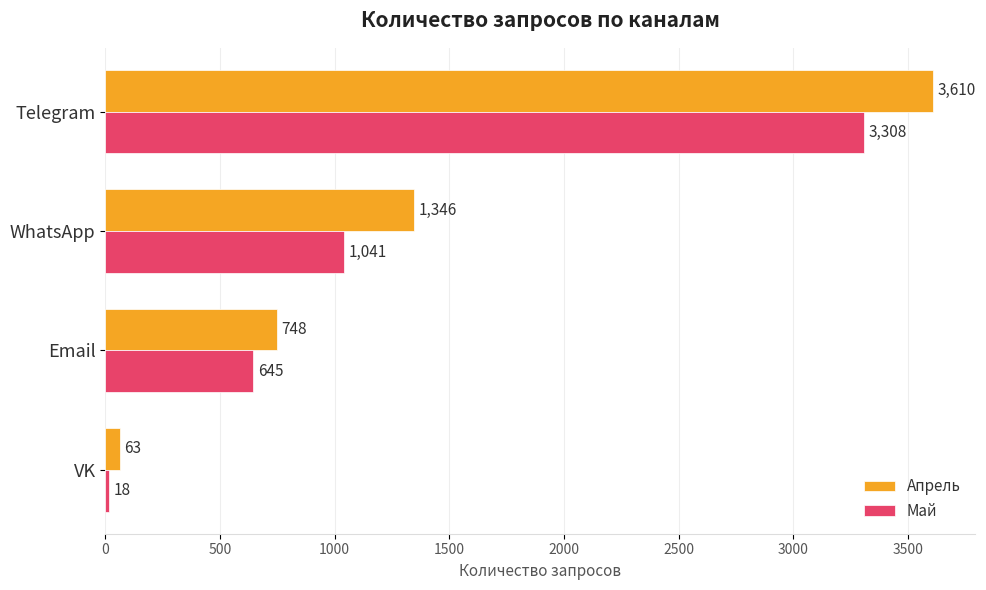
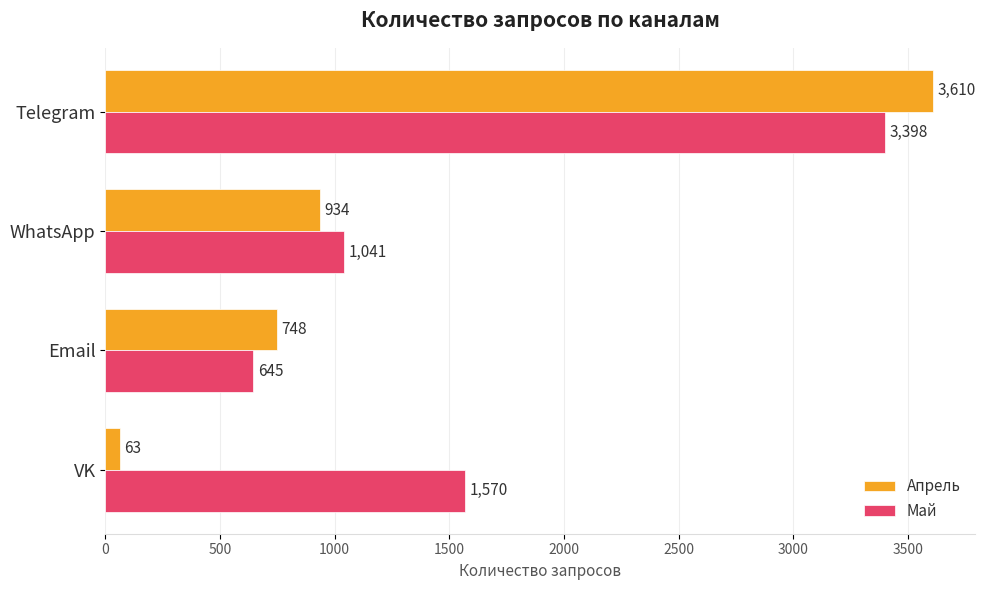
  {
    "Апрель": {
      "Telegram": "3,610",
-     "WhatsApp": "1,346",
+     "WhatsApp": "934",
      "Email": "748",
      "VK": "63"
    },
    "Май": {
-     "Telegram": "3,308",
+     "Telegram": "3,398",
      "WhatsApp": "1,041",
      "Email": "645",
-     "VK": "18"
+     "VK": "1,570"
    }
  }
